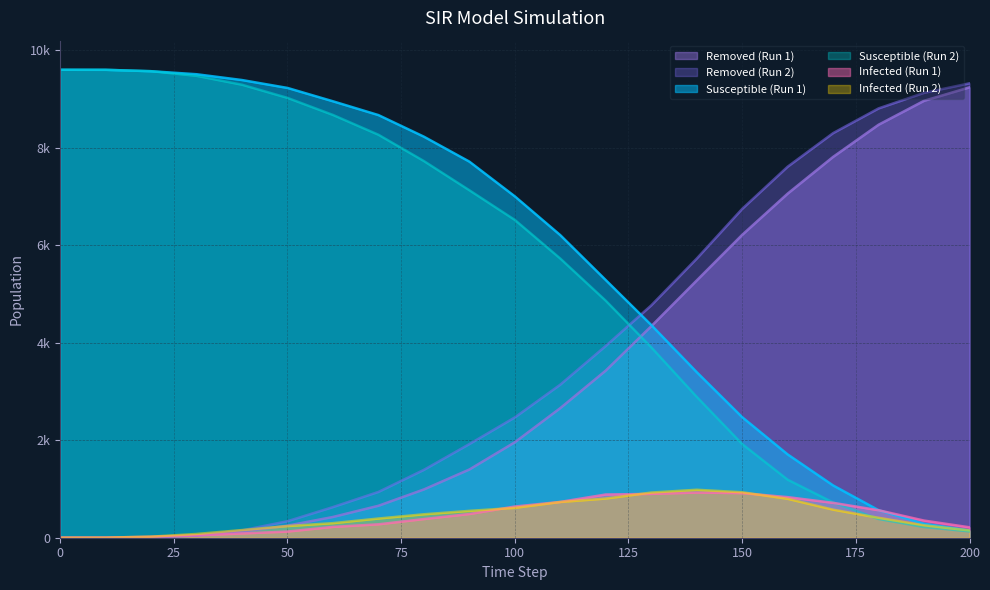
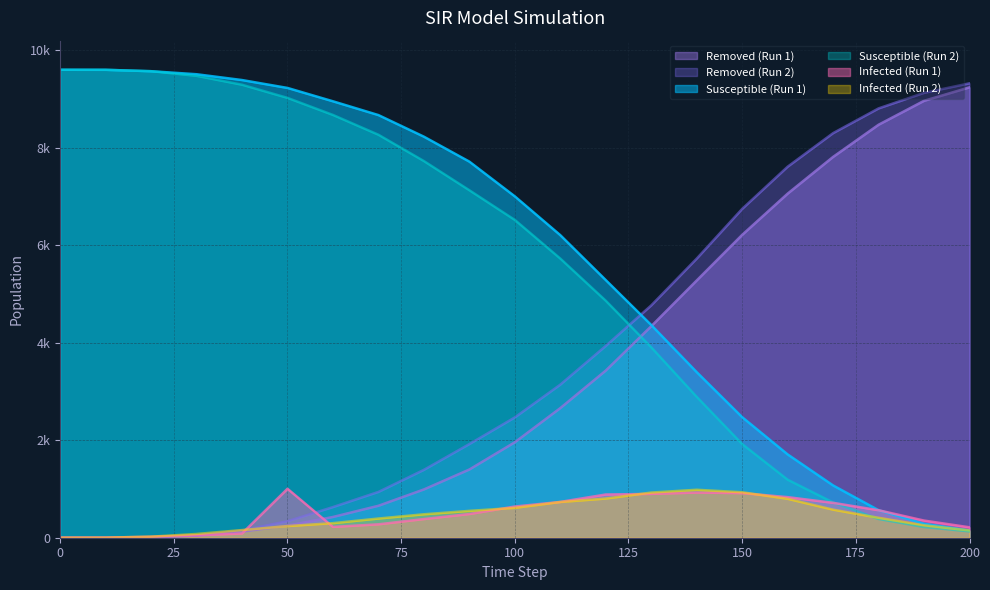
  {
    "Infected (Run 1)": {
-     "50": 100,
+     "50": 1000,
      "200": 200
    }
  }
